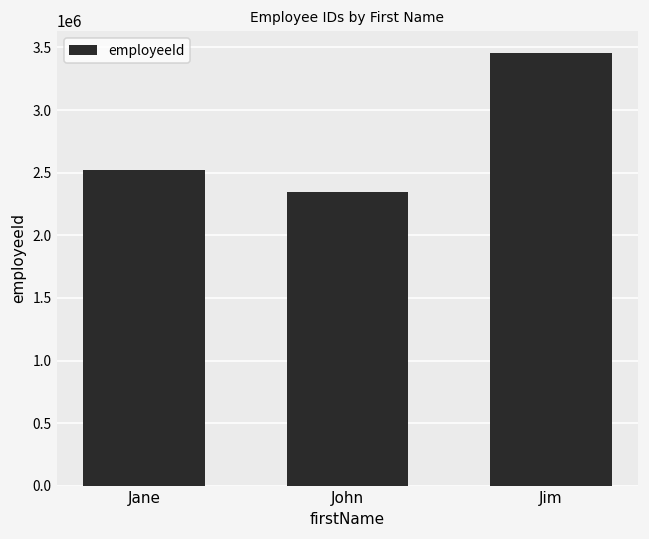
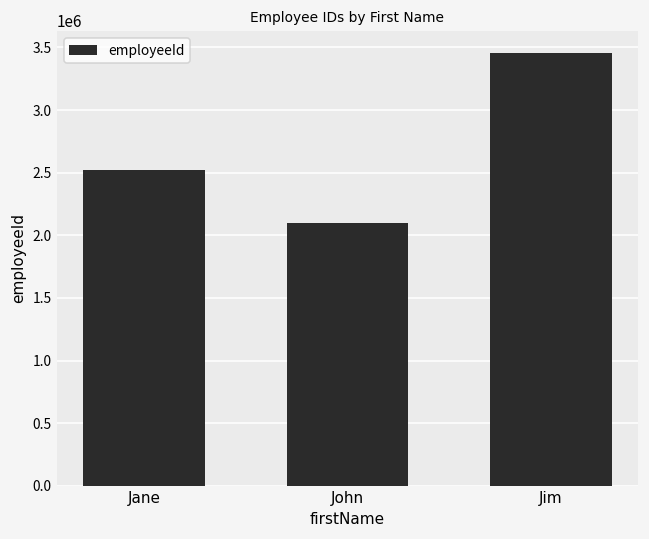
  {
    "Jane": 2520000,
-   "John": 2350000,
+   "John": 2100000,
    "Jim": 3460000
  }
